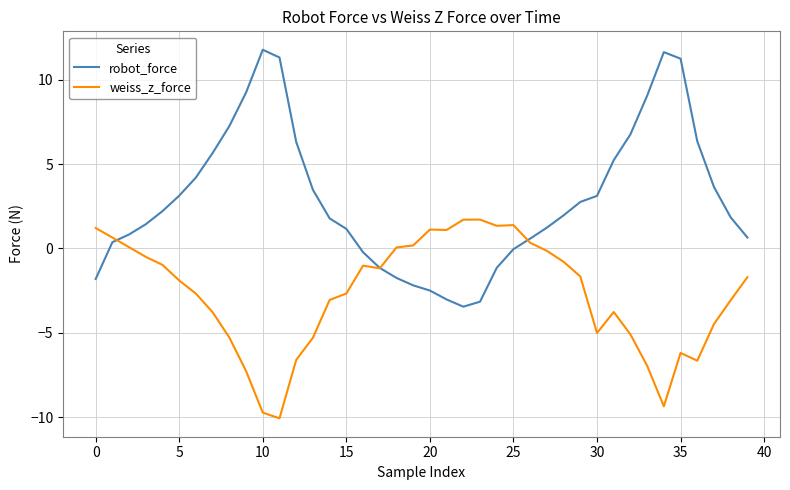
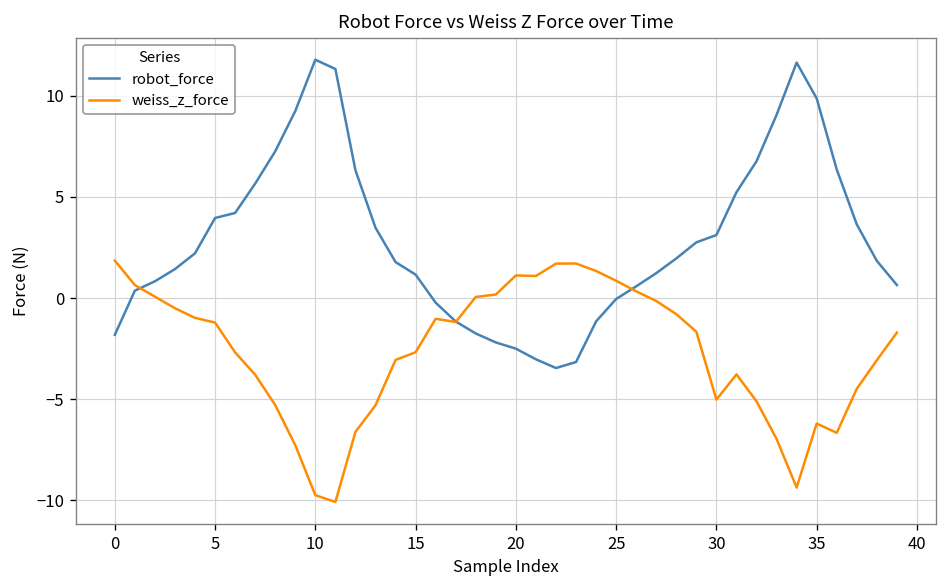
  {
    "robot_force": {
      "0": -1.8,
-     "5": 3.1,
+     "5": 4.0,
      "10": 11.8,
      "15": 1.2,
      "20": -2.5,
      "25": 0.0,
      "30": 3.1,
-     "35": 11.2
+     "35": 9.9
    },
    "weiss_z_force": {
-     "0": 1.2,
-     "5": -1.9,
+     "0": 1.8,
+     "5": -1.2,
      "10": -9.7,
      "15": -2.7,
      "20": 1.1,
-     "25": 1.4,
+     "25": 0.9,
      "30": -5.0,
      "35": -6.2
    }
  }
